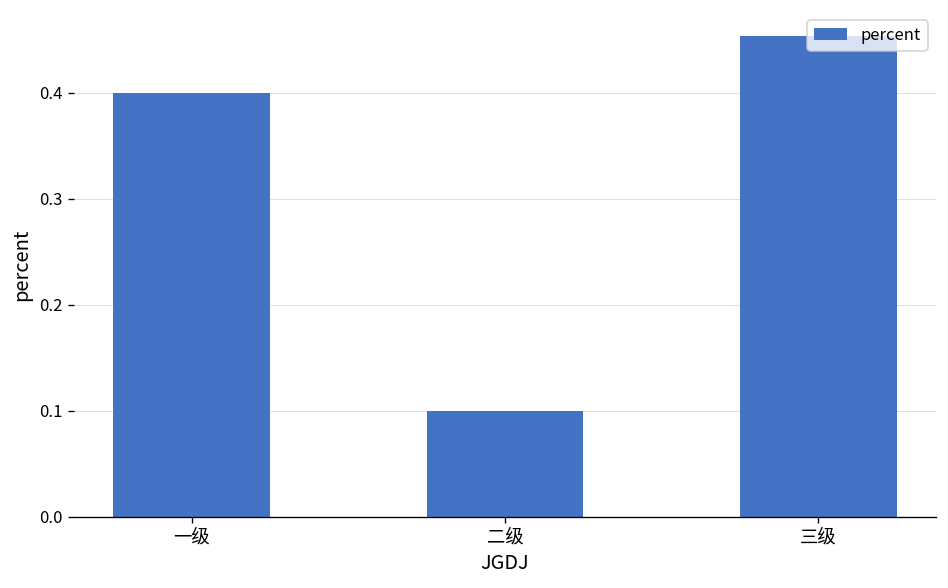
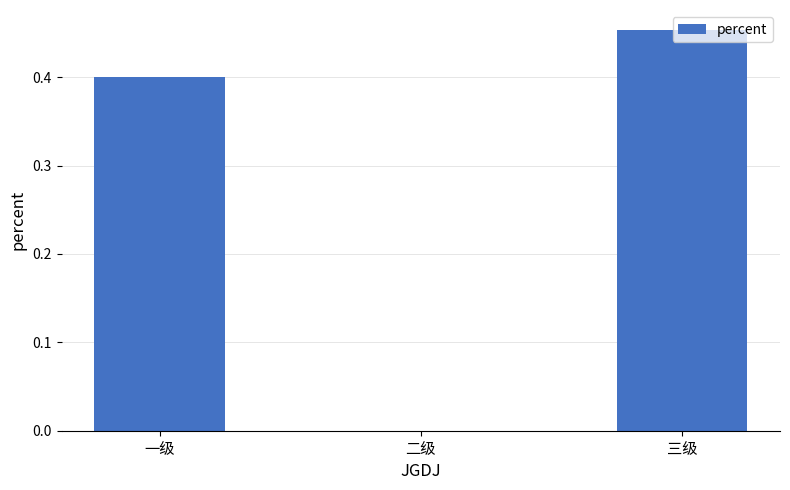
  {
    "一级": 0.4,
-   "二级": 0.1
+   "二级": 0.0
  }
